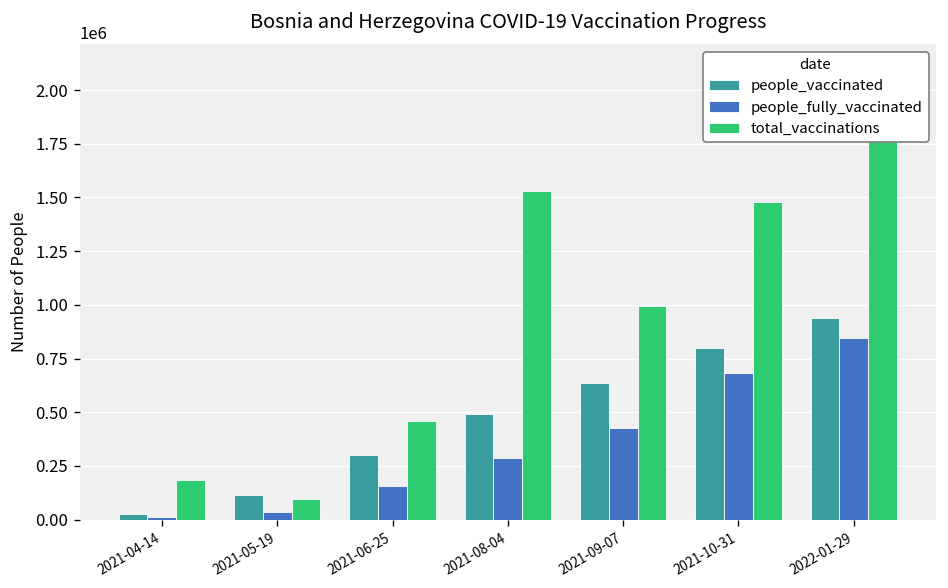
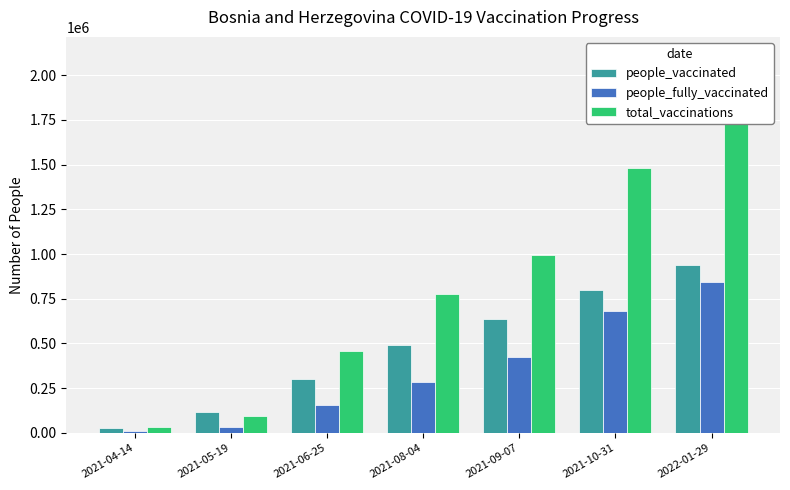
  {
    "total_vaccinations": {
-     "2021-04-14": 180000,
+     "2021-04-14": 40000,
      "2021-05-19": 90000,
      "2021-06-25": 460000,
-     "2021-08-04": 1530000,
+     "2021-08-04": 780000,
      "2021-09-07": 990000,
      "2021-10-31": 1480000
    }
  }
